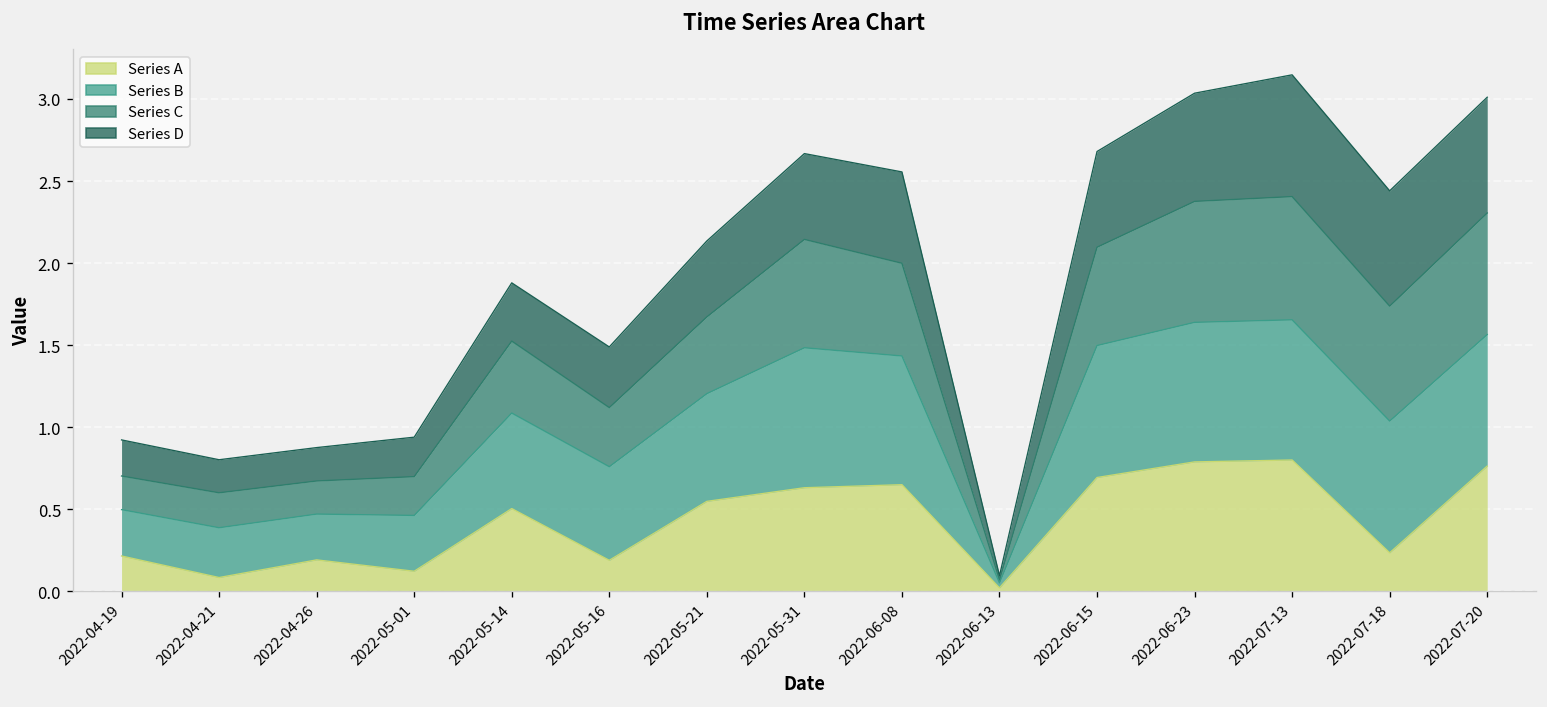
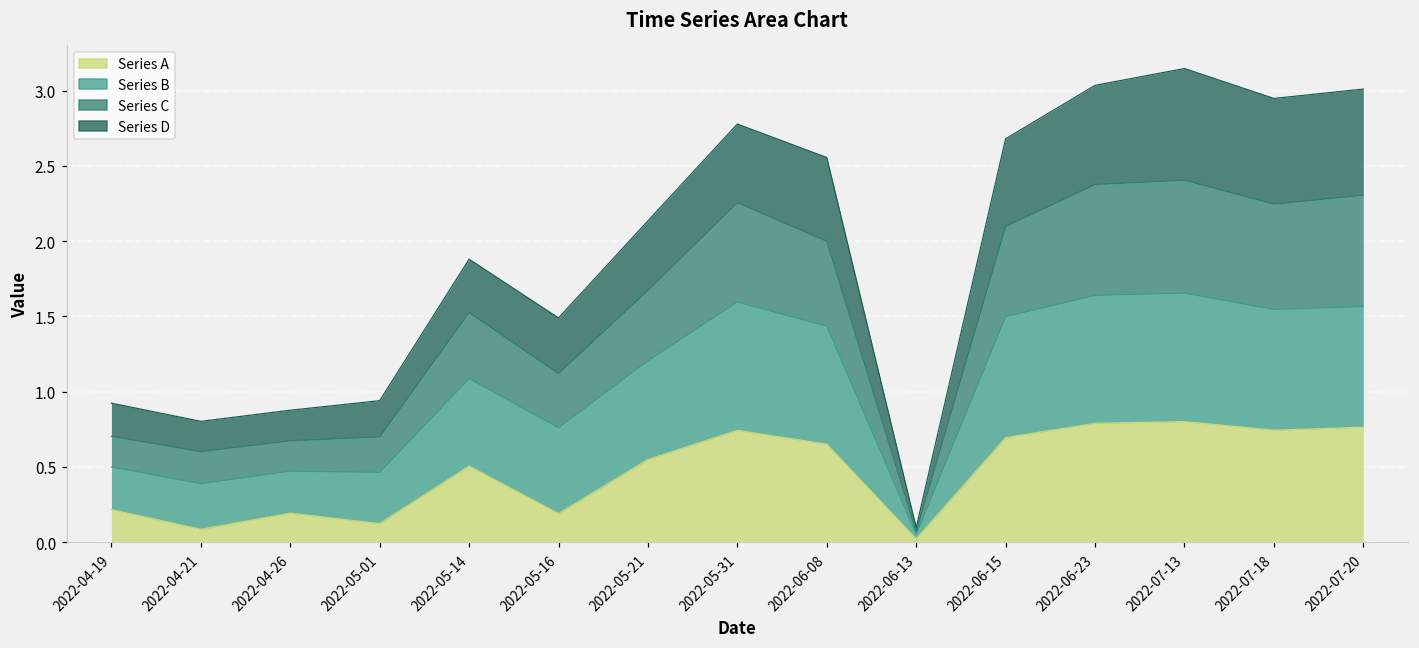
  {
    "Series A": {
      "2022-04-19": 0.22,
      "2022-04-21": 0.09,
      "2022-04-26": 0.19,
      "2022-05-01": 0.12,
      "2022-05-14": 0.51,
      "2022-05-16": 0.19,
      "2022-05-21": 0.55,
-     "2022-05-31": 0.63,
+     "2022-05-31": 0.74,
      "2022-06-08": 0.65,
      "2022-06-13": 0.02,
      "2022-06-15": 0.69,
      "2022-06-23": 0.79,
      "2022-07-13": 0.80,
-     "2022-07-18": 0.24,
+     "2022-07-18": 0.74,
      "2022-07-20": 0.76
    }
  }
